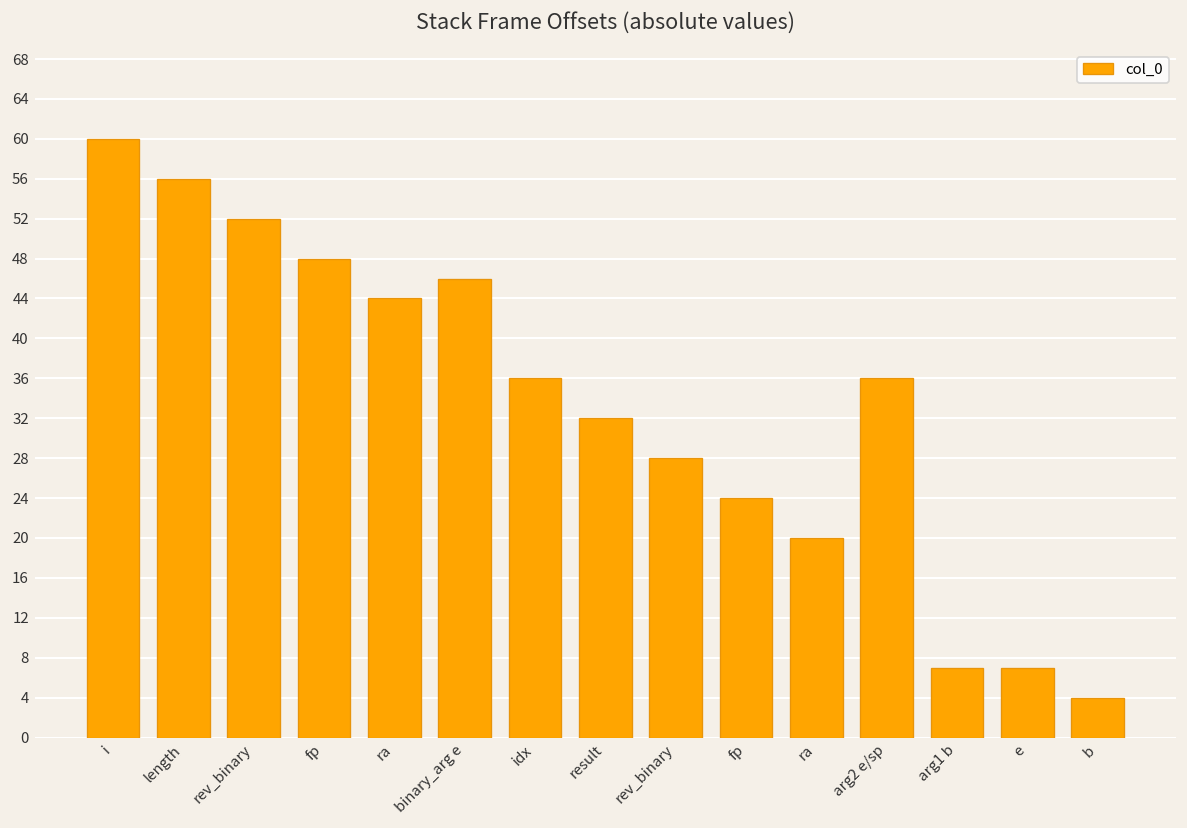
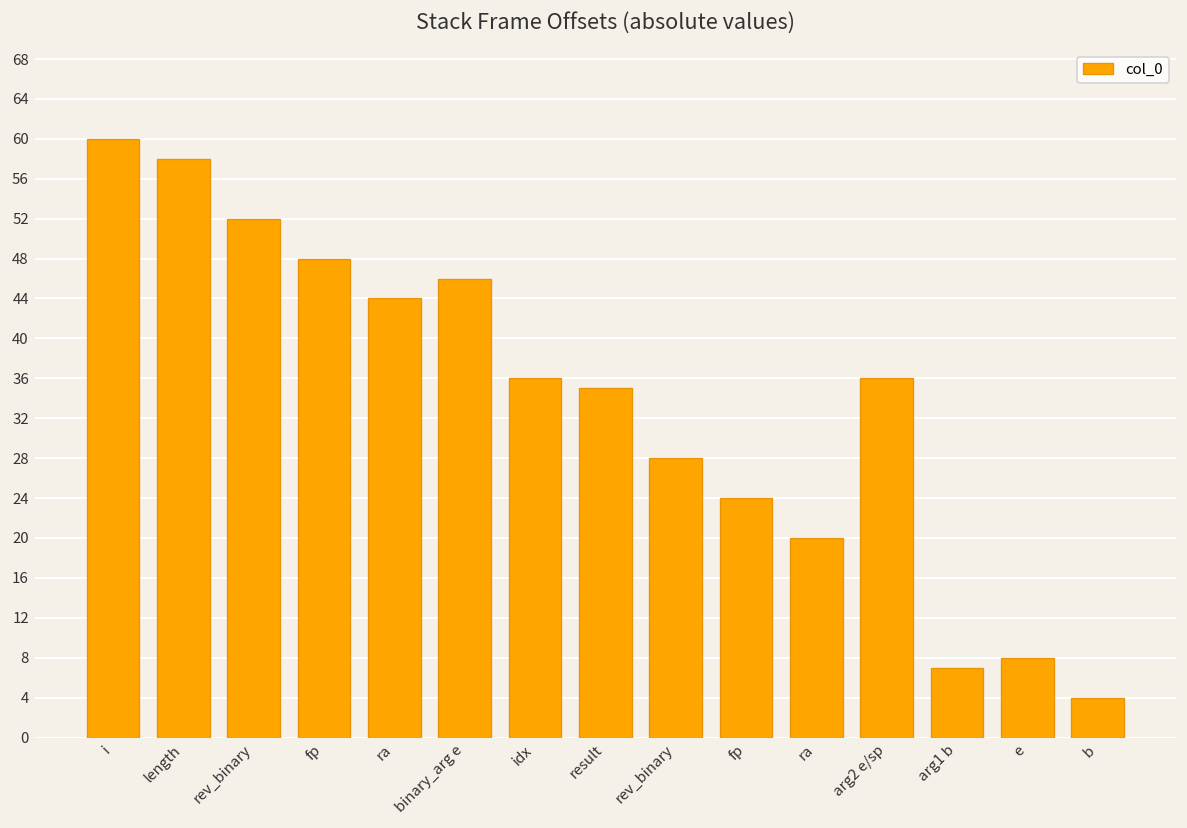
  {
    "i": 60,
-   "length": 56,
+   "length": 58,
    "binary_arg e": 46,
    "idx": 36,
-   "result": 32,
+   "result": 35,
    "arg2 e/sp": 36,
    "arg1 b": 7,
-   "e": 7,
+   "e": 8,
    "b": 4
  }
